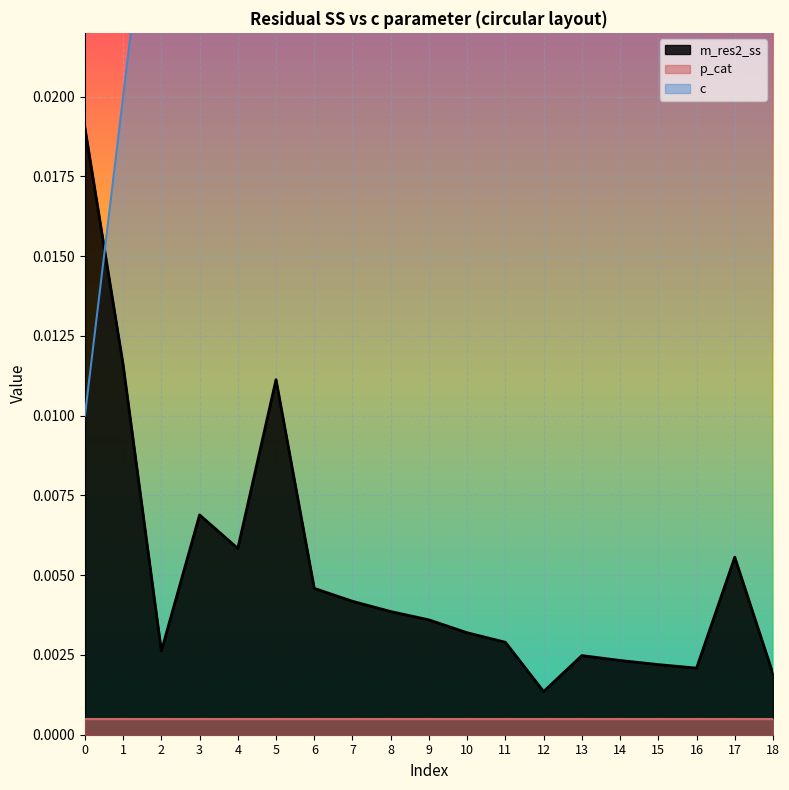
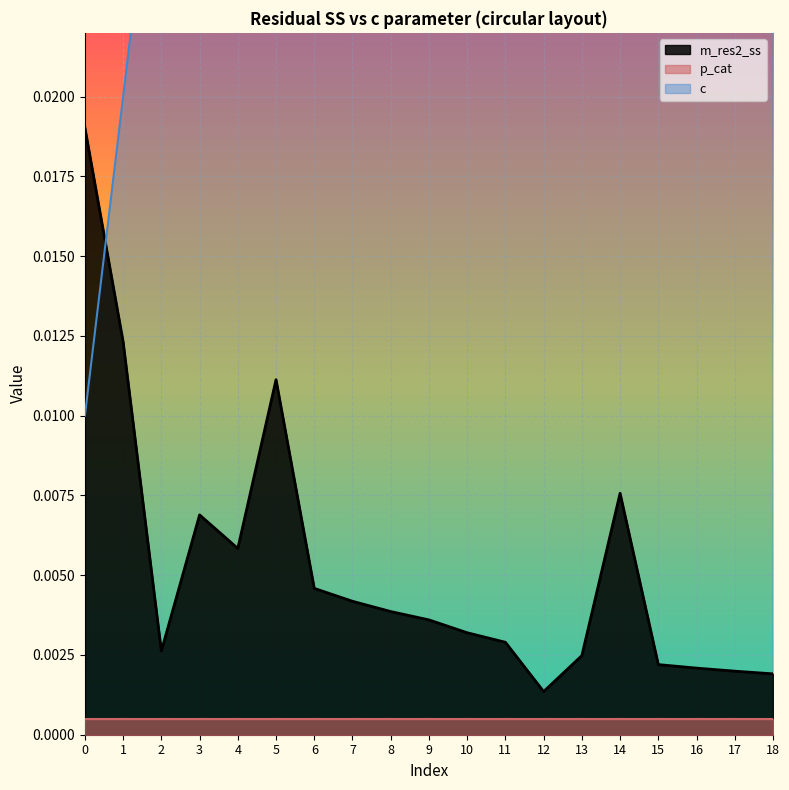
  {
    "m_res2_ss": {
      "0": 0.0190,
-     "1": 0.0116,
+     "1": 0.0123,
      "2": 0.0026,
      "3": 0.0069,
      "4": 0.0058,
      "5": 0.0111,
      "6": 0.0046,
      "7": 0.0042,
      "8": 0.0039,
      "9": 0.0036,
      "10": 0.0032,
      "11": 0.0029,
      "12": 0.0014,
      "13": 0.0025,
-     "14": 0.0023,
+     "14": 0.0076,
      "15": 0.0022,
      "16": 0.0021,
-     "17": 0.0056,
+     "17": 0.0020,
      "18": 0.0019
    },
    "p_cat": {
      "0": 0.0005,
      "1": 0.0005,
      "2": 0.0005,
      "3": 0.0005,
      "4": 0.0005,
      "5": 0.0005,
      "6": 0.0005,
      "7": 0.0005,
      "8": 0.0005,
      "9": 0.0005,
      "10": 0.0005,
      "11": 0.0005,
      "12": 0.0005,
      "13": 0.0005,
      "14": 0.0005,
      "15": 0.0005,
      "16": 0.0005,
      "17": 0.0005,
      "18": 0.0005
    },
    "c": {
      "0": 0.0100,
      "1": 0.0200
    }
  }
